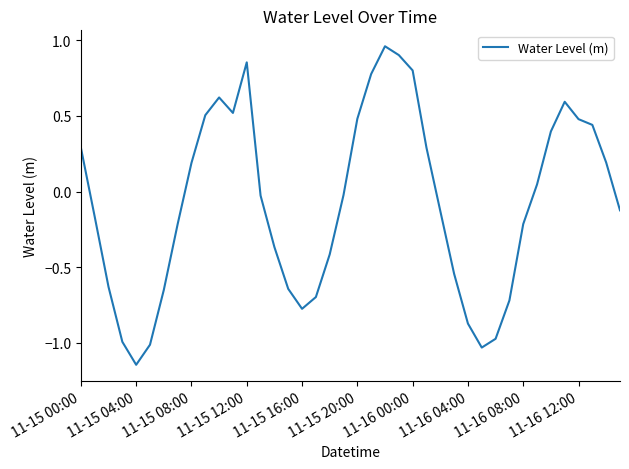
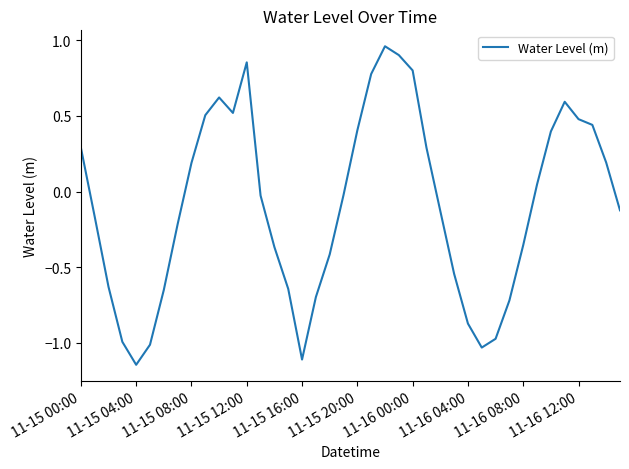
  {
    "11-15 00:00": 0.29,
    "11-15 04:00": -1.14,
    "11-15 08:00": 0.19,
    "11-15 12:00": 0.85,
-   "11-15 16:00": -0.77,
-   "11-15 20:00": 0.48,
+   "11-15 16:00": -1.11,
+   "11-15 20:00": 0.40,
    "11-16 00:00": 0.80,
    "11-16 04:00": -0.87,
-   "11-16 08:00": -0.21,
+   "11-16 08:00": -0.35,
    "11-16 12:00": 0.48
  }
